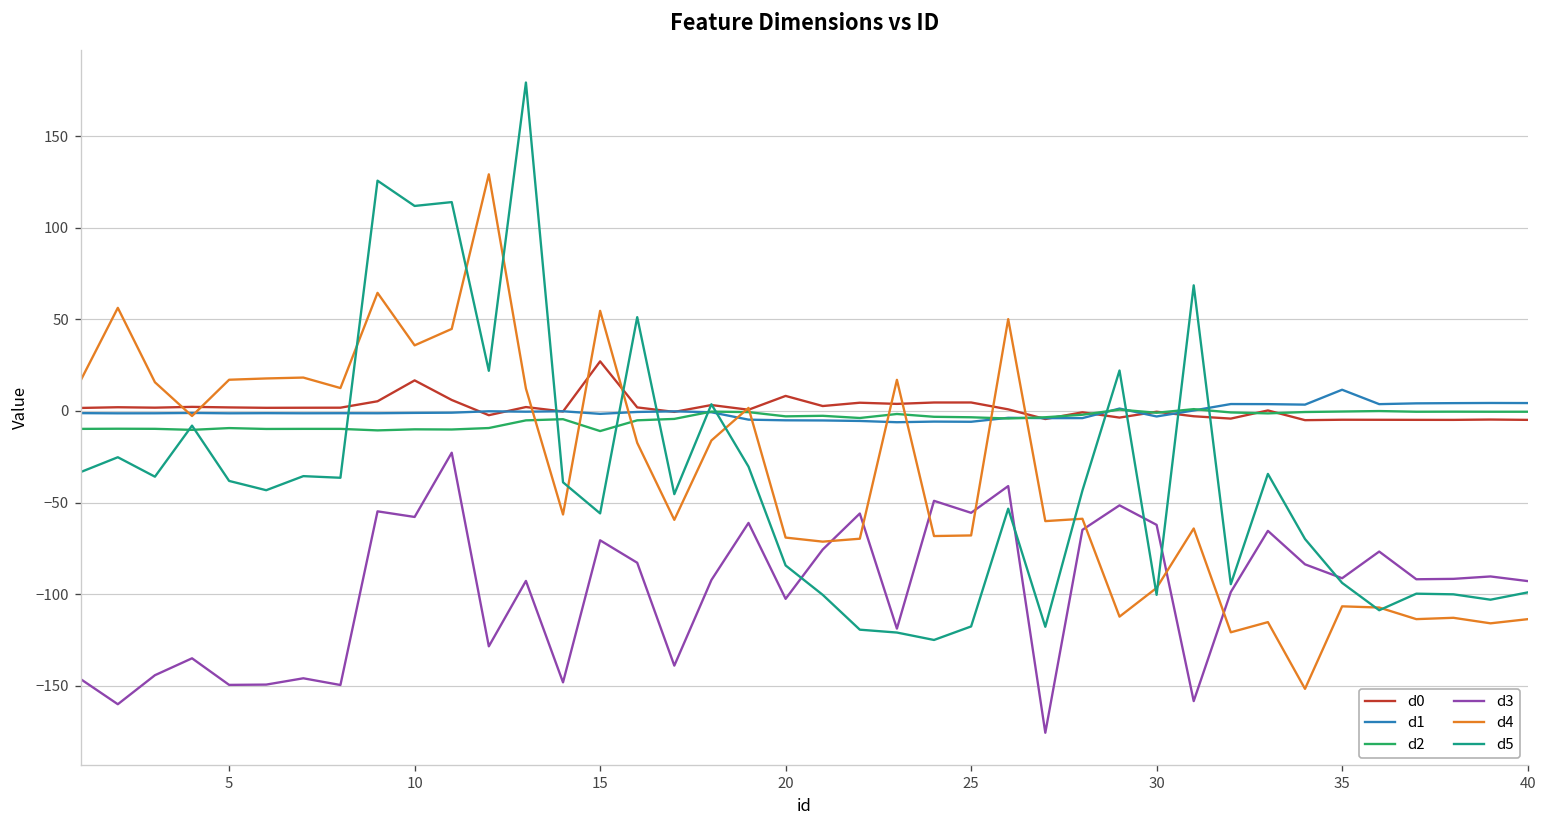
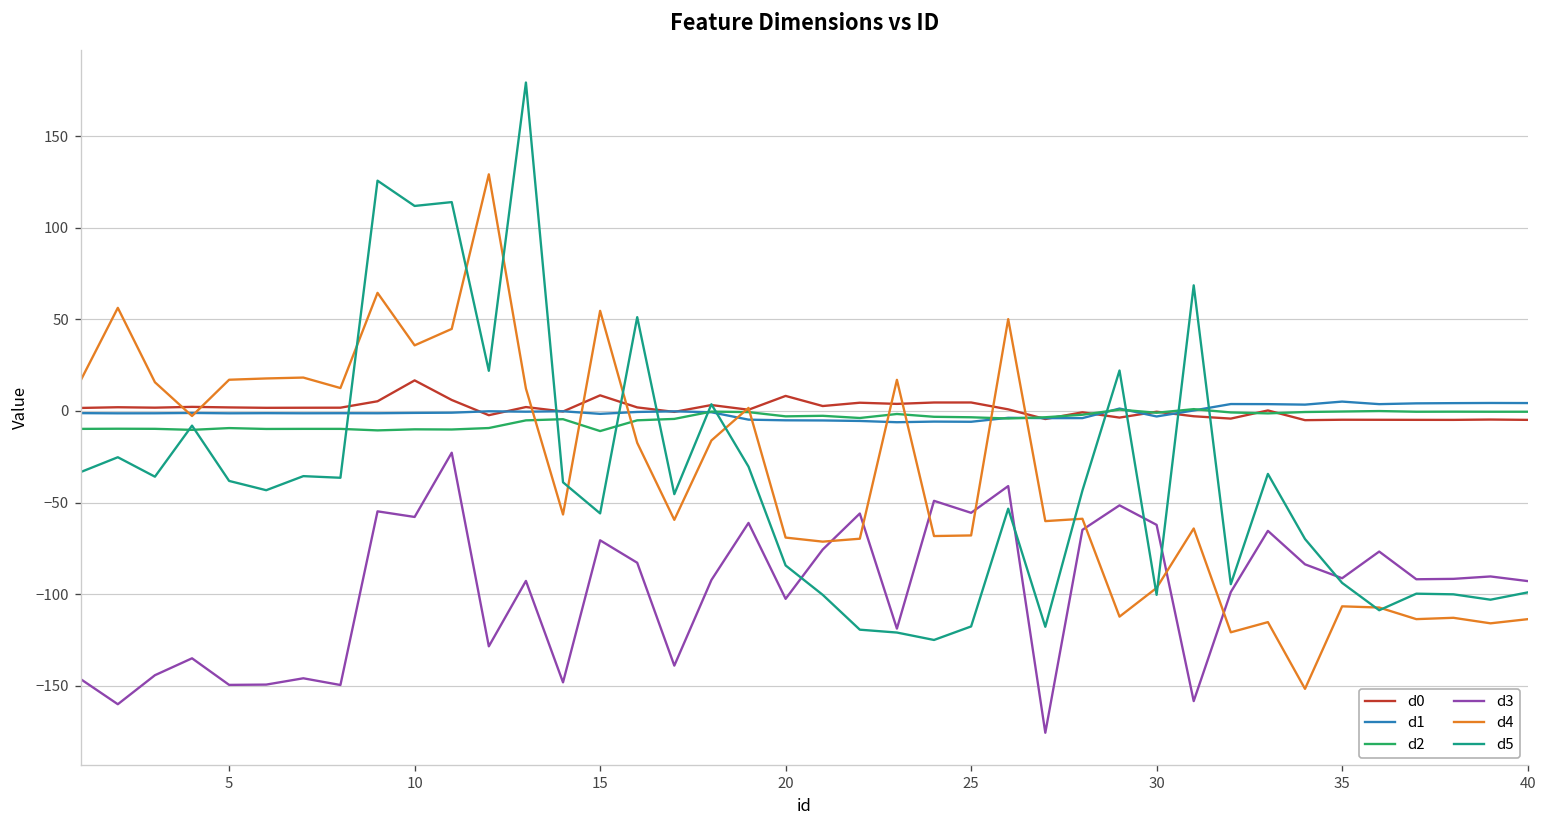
  {
    "d0": {
      "5": 2,
      "10": 17,
-     "15": 27,
+     "15": 9,
      "20": 8,
      "25": 5,
      "35": -5,
      "40": -5
    },
    "d1": {
      "5": -1,
      "10": -1,
      "15": -2,
      "20": -5,
      "25": -6,
      "30": -3,
-     "35": 12,
+     "35": 5,
      "40": 4
    },
    "d3": {
      "5": -150,
      "10": -58,
      "15": -71,
      "20": -103,
      "25": -56,
      "30": -62,
      "35": -91,
      "40": -93
    },
    "d4": {
      "5": 17,
      "10": 36,
      "15": 55,
      "20": -69,
      "25": -68,
      "30": -97,
      "35": -107,
      "40": -114
    }
  }
